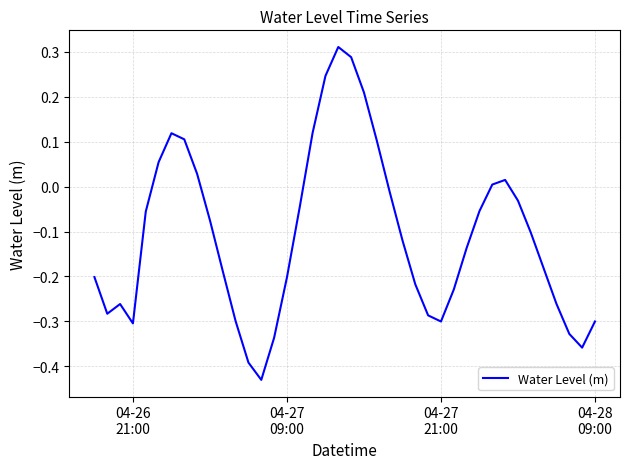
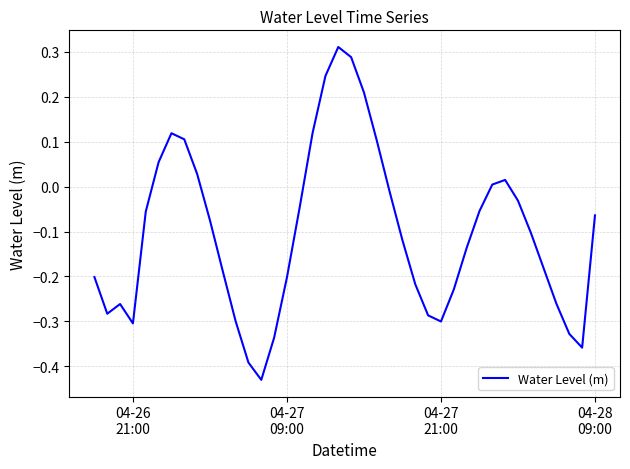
  {
    "04-26 21:00": -0.30,
    "04-27 09:00": -0.20,
    "04-27 21:00": -0.30,
-   "04-28 09:00": -0.30
+   "04-28 09:00": -0.06
  }
